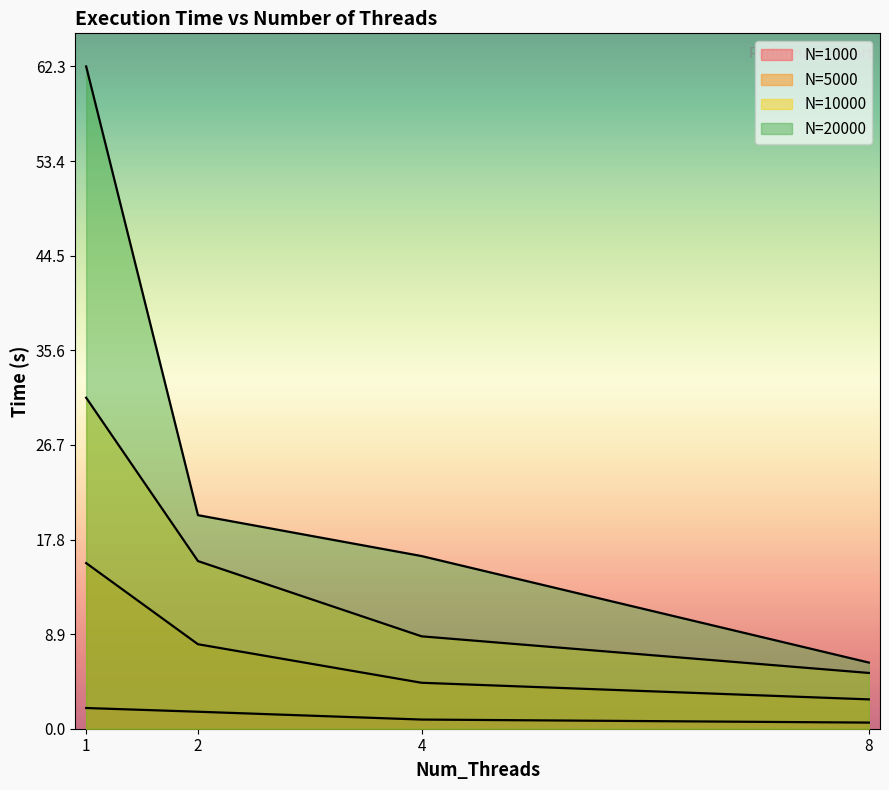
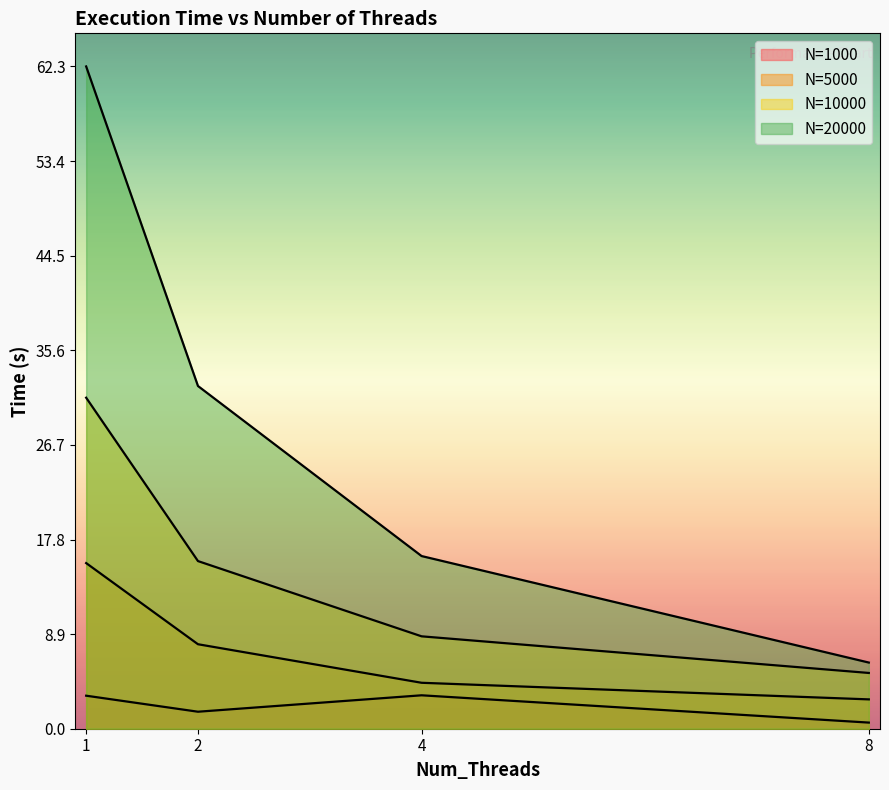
  {
    "N=1000": {
-     "1": 1.9,
+     "1": 3.1,
      "2": 1.6,
-     "4": 0.9,
+     "4": 3.1,
      "8": 0.6
    },
    "N=20000": {
      "1": 62.3,
-     "2": 20.1,
+     "2": 32.3,
      "4": 16.3,
      "8": 6.2
    }
  }
